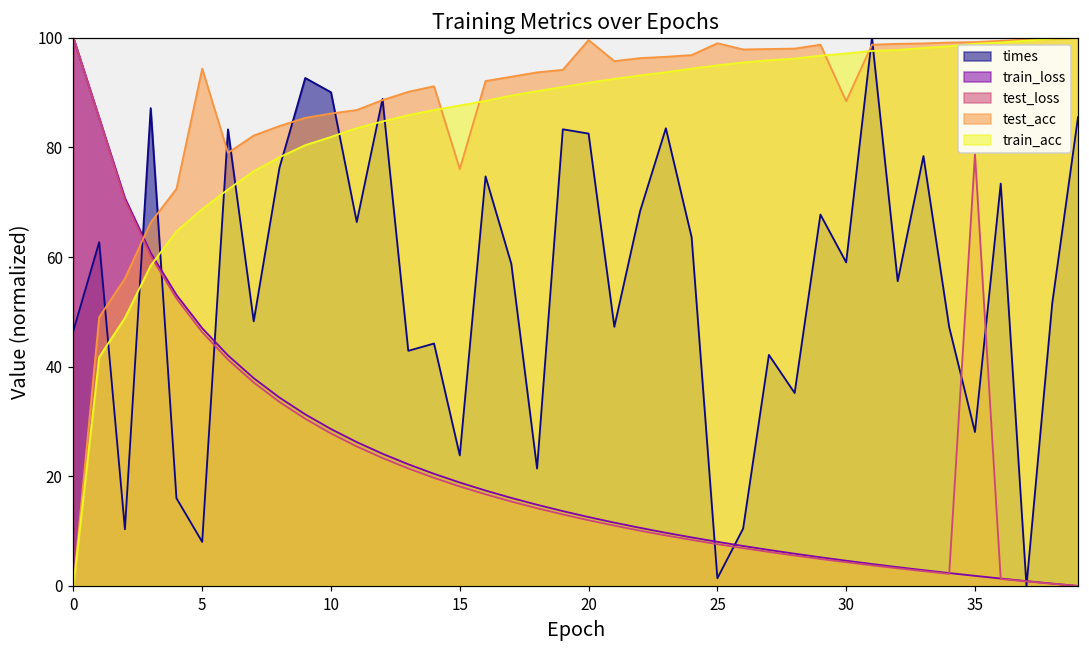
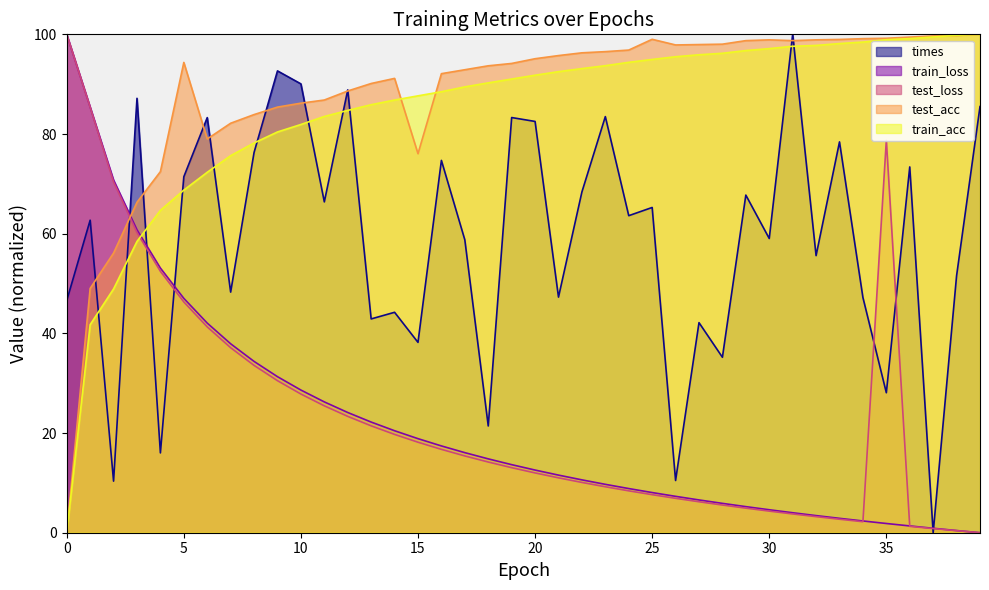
  {
    "times": {
      "0": 47,
-     "5": 8,
+     "5": 71,
      "10": 90,
-     "15": 24,
+     "15": 38,
      "20": 83,
-     "25": 1,
+     "25": 65,
      "30": 59,
      "35": 28
    },
    "train_loss": {
      "5": 47,
      "10": 29,
      "15": 19,
      "20": 13,
      "35": 2
    },
    "test_loss": {
      "5": 46,
      "10": 28,
      "15": 18,
      "20": 12
    },
    "test_acc": {
      "5": 94,
      "10": 86,
      "15": 76,
-     "20": 100,
+     "20": 95,
      "25": 99,
-     "30": 88
+     "30": 99
    },
    "train_acc": {
      "5": 69,
      "10": 82,
      "15": 88,
      "20": 92,
      "25": 95,
      "30": 97
    }
  }
